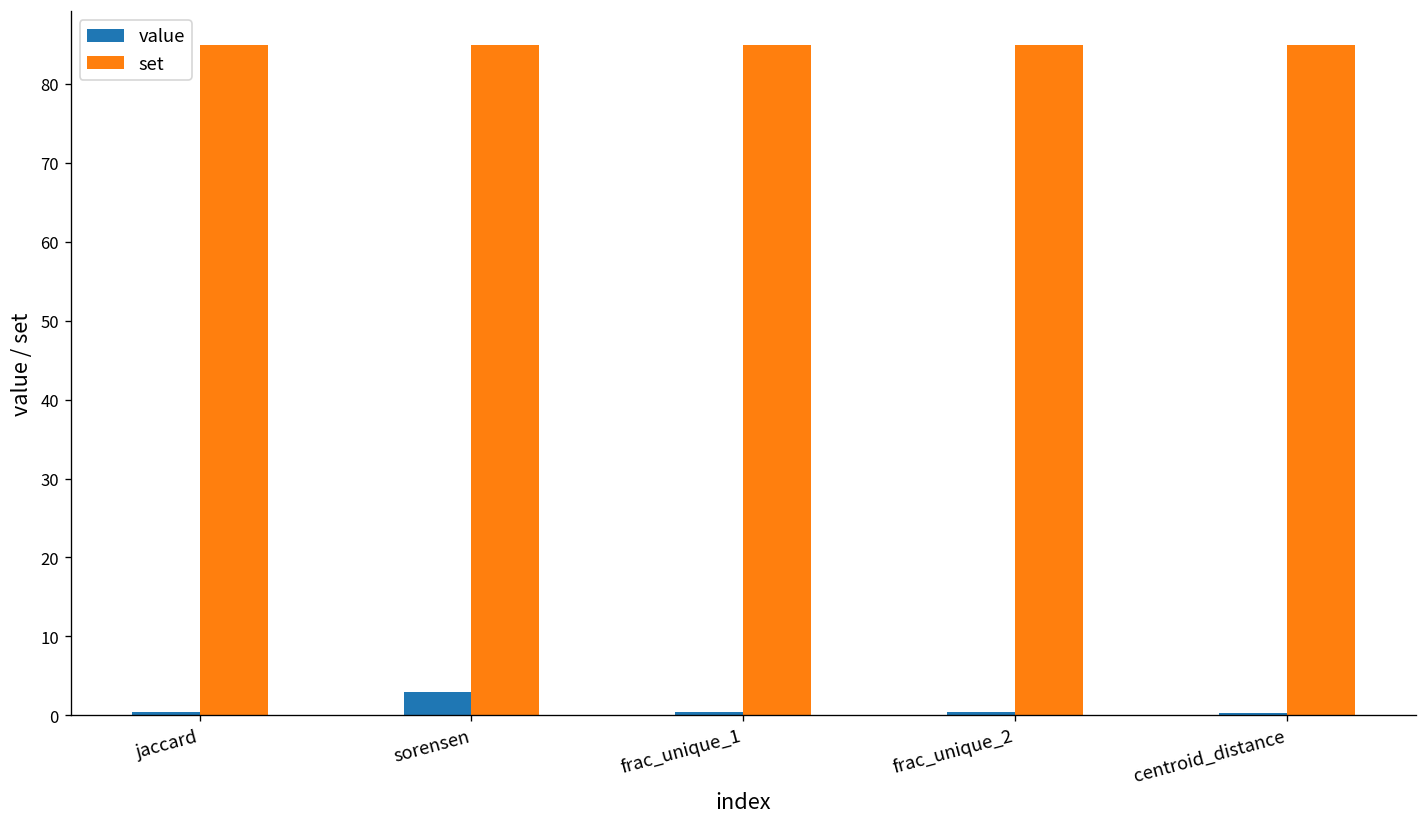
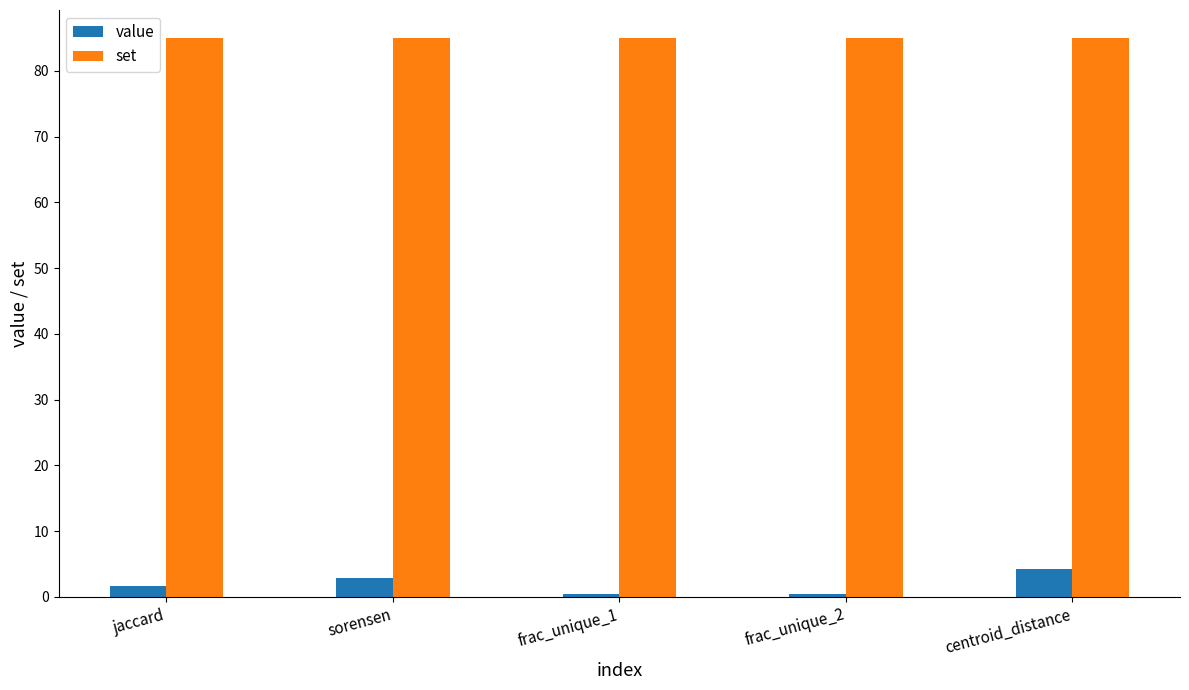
  {
    "value": {
-     "jaccard": 0,
+     "jaccard": 2,
      "sorensen": 3,
      "frac_unique_1": 0,
      "frac_unique_2": 0,
-     "centroid_distance": 0
+     "centroid_distance": 4
    },
    "set": {
      "jaccard": 85,
      "sorensen": 85,
      "frac_unique_1": 85,
      "frac_unique_2": 85,
      "centroid_distance": 85
    }
  }
